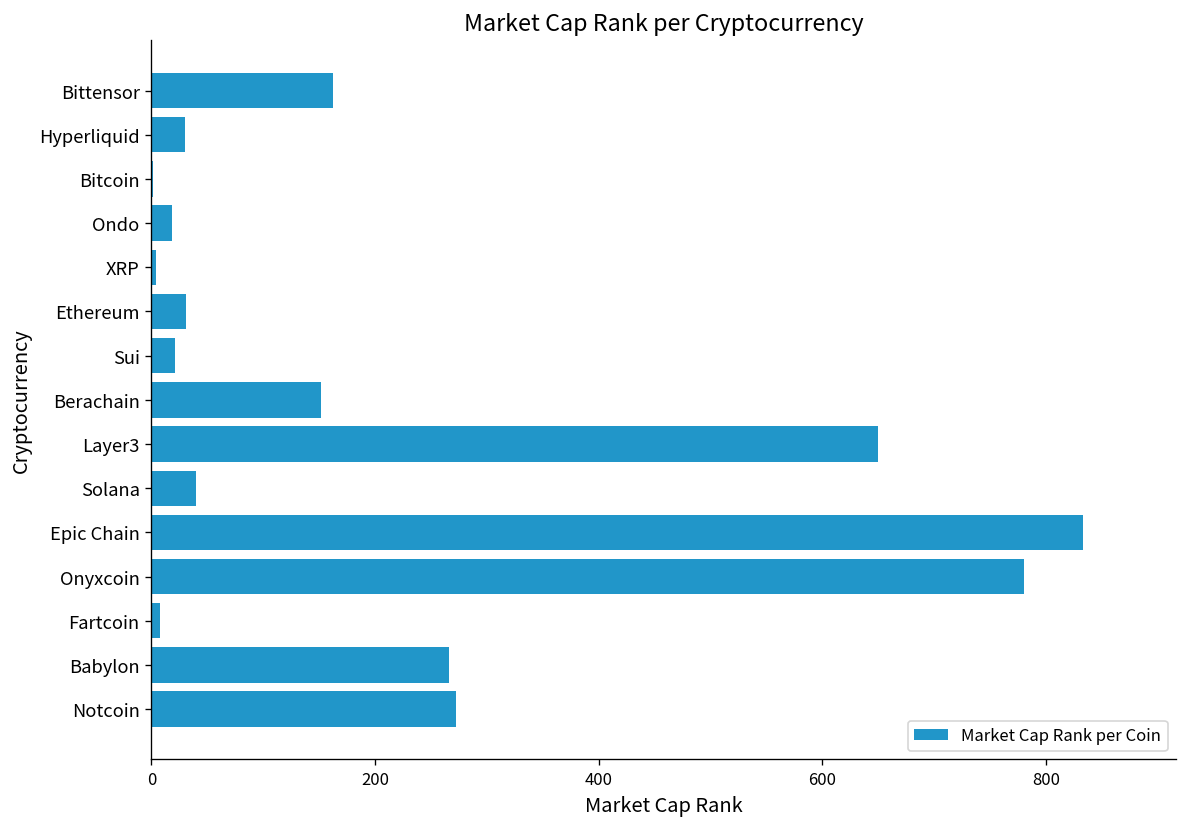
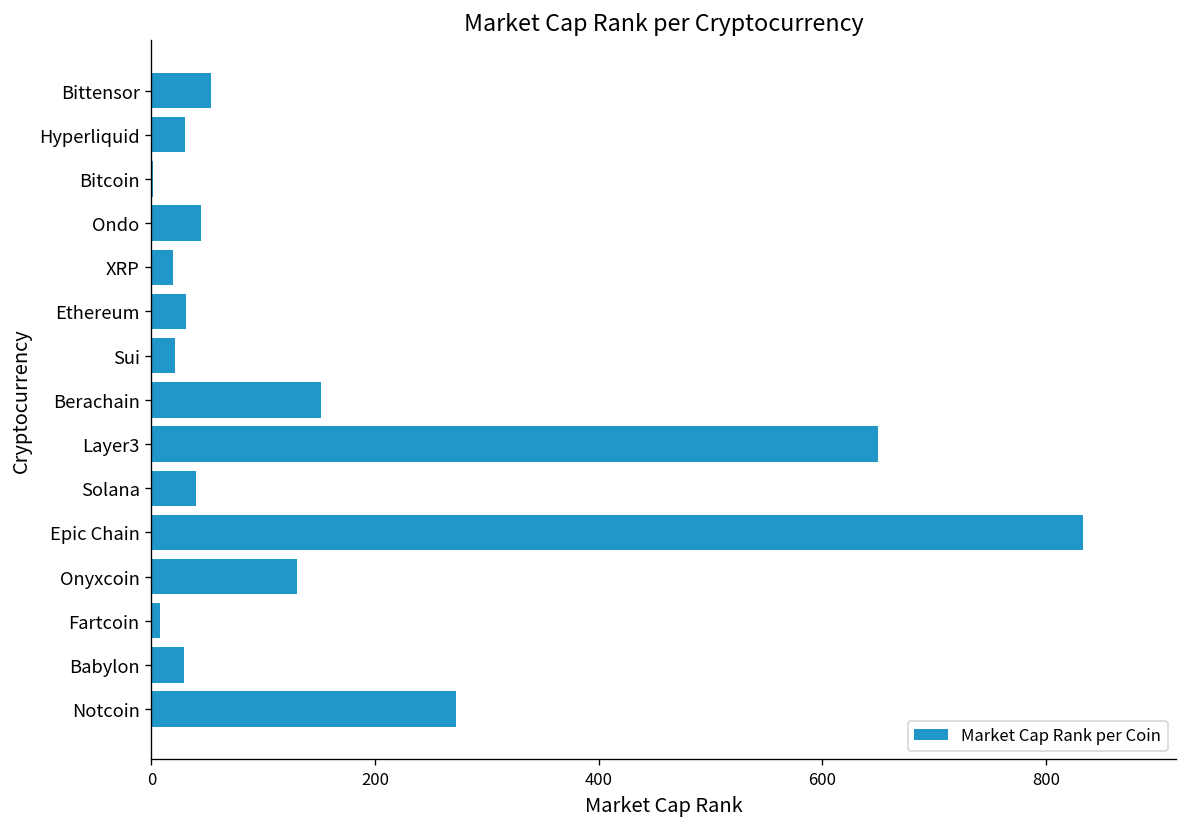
  {
-   "Bittensor": 160,
+   "Bittensor": 50,
    "Hyperliquid": 30,
-   "Ondo": 20,
-   "XRP": 0,
+   "Ondo": 40,
+   "XRP": 20,
    "Ethereum": 30,
    "Sui": 20,
    "Berachain": 150,
    "Layer3": 650,
    "Solana": 40,
    "Epic Chain": 830,
-   "Onyxcoin": 780,
+   "Onyxcoin": 130,
    "Fartcoin": 10,
-   "Babylon": 270,
+   "Babylon": 30,
    "Notcoin": 270
  }
